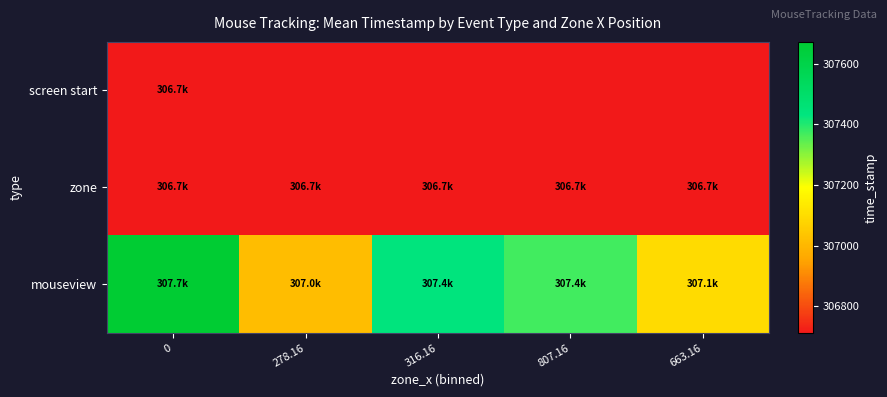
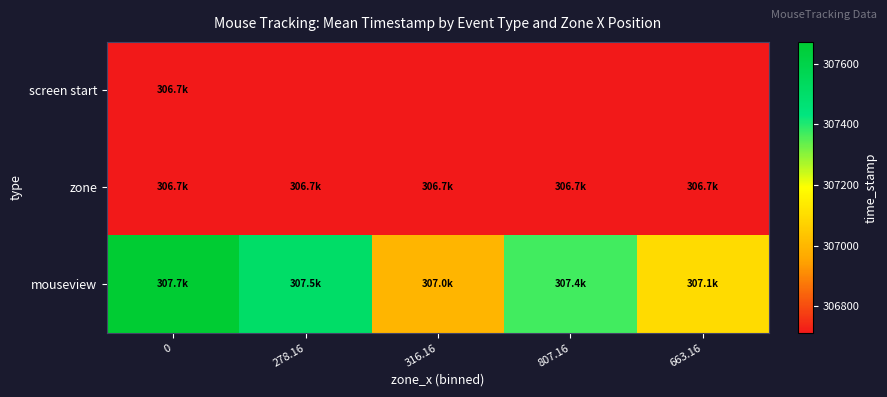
  {
    "screen start": {
      "0": "306.7k"
    },
    "zone": {
      "0": "306.7k",
      "278.16": "306.7k",
      "316.16": "306.7k",
      "807.16": "306.7k",
      "663.16": "306.7k"
    },
    "mouseview": {
      "0": "307.7k",
-     "278.16": "307.0k",
-     "316.16": "307.4k",
+     "278.16": "307.5k",
+     "316.16": "307.0k",
      "807.16": "307.4k",
      "663.16": "307.1k"
    }
  }
